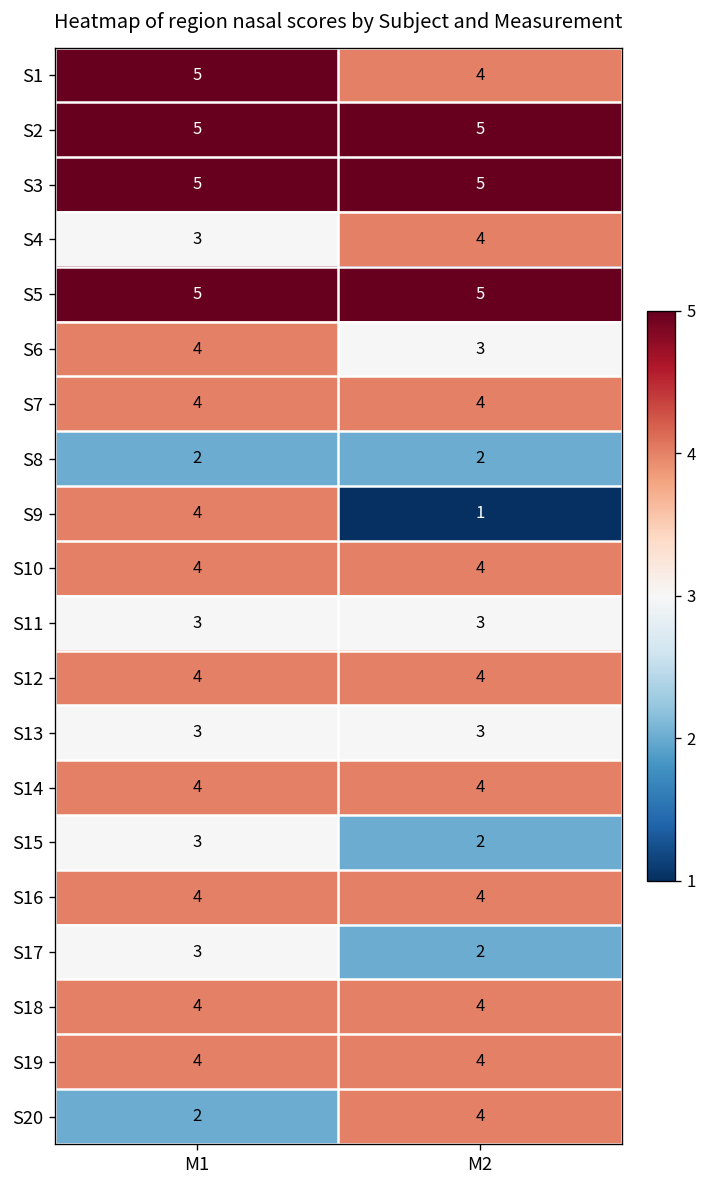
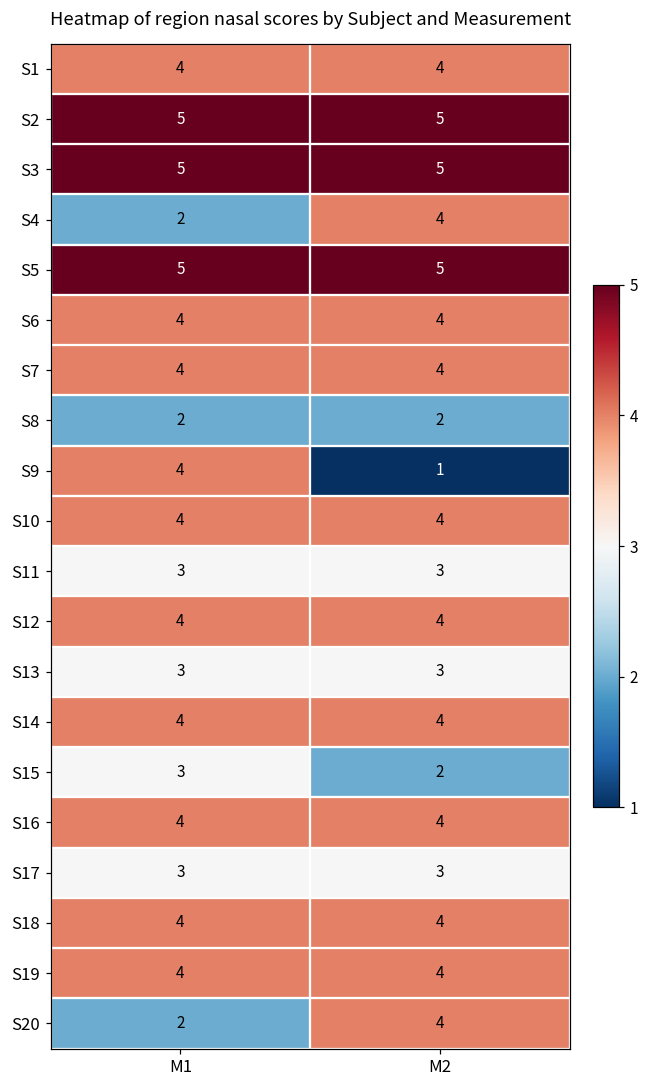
  {
    "S1": {
-     "M1": 5,
+     "M1": 4,
      "M2": 4
    },
    "S2": {
      "M1": 5,
      "M2": 5
    },
    "S3": {
      "M1": 5,
      "M2": 5
    },
    "S4": {
-     "M1": 3,
+     "M1": 2,
      "M2": 4
    },
    "S5": {
      "M1": 5,
      "M2": 5
    },
    "S6": {
      "M1": 4,
-     "M2": 3
+     "M2": 4
    },
    "S7": {
      "M1": 4,
      "M2": 4
    },
    "S8": {
      "M1": 2,
      "M2": 2
    },
    "S9": {
      "M1": 4,
      "M2": 1
    },
    "S10": {
      "M1": 4,
      "M2": 4
    },
    "S11": {
      "M1": 3,
      "M2": 3
    },
    "S12": {
      "M1": 4,
      "M2": 4
    },
    "S13": {
      "M1": 3,
      "M2": 3
    },
    "S14": {
      "M1": 4,
      "M2": 4
    },
    "S15": {
      "M1": 3,
      "M2": 2
    },
    "S16": {
      "M1": 4,
      "M2": 4
    },
    "S17": {
      "M1": 3,
-     "M2": 2
+     "M2": 3
    },
    "S18": {
      "M1": 4,
      "M2": 4
    },
    "S19": {
      "M1": 4,
      "M2": 4
    },
    "S20": {
      "M1": 2,
      "M2": 4
    }
  }
